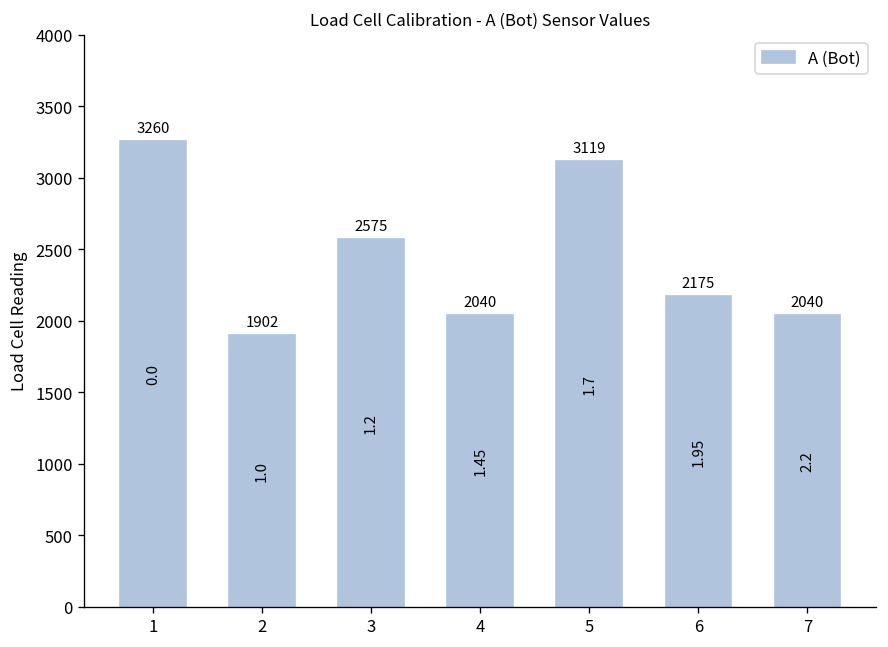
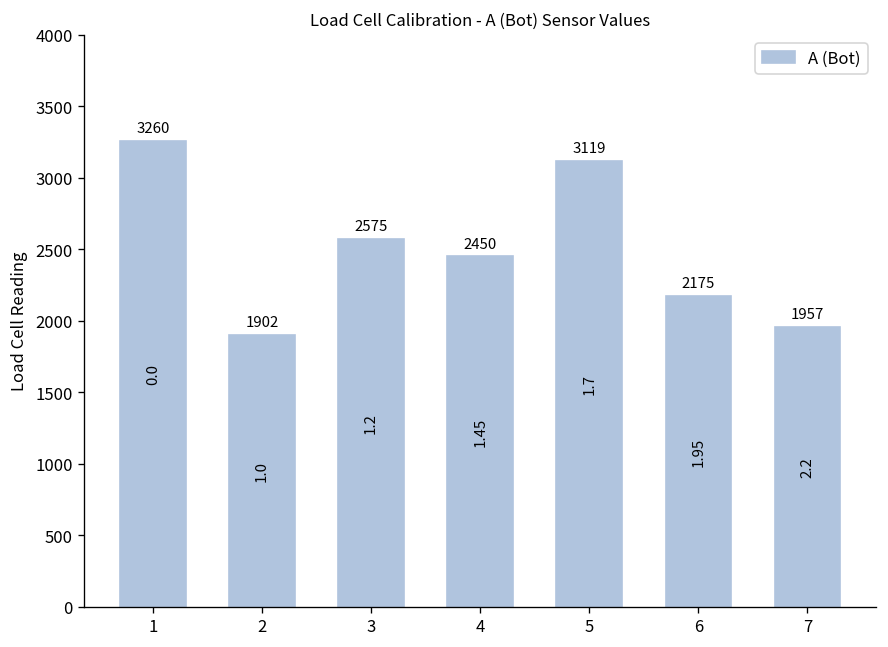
  {
    "1": 3260,
    "2": 1902,
    "3": 2575,
-   "4": 2040,
+   "4": 2450,
    "5": 3119,
    "6": 2175,
-   "7": 2040
+   "7": 1957
  }
